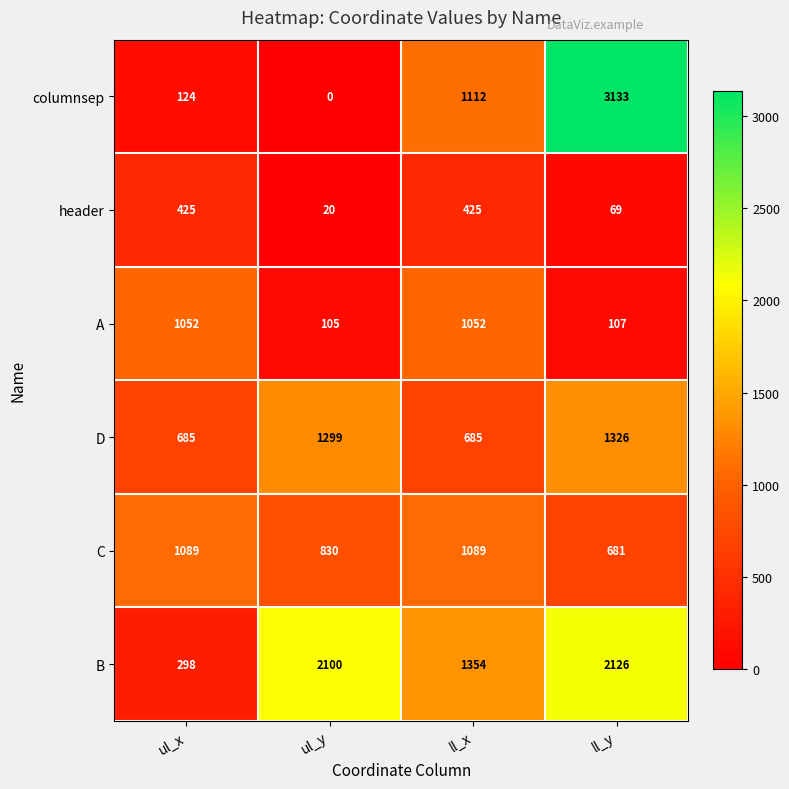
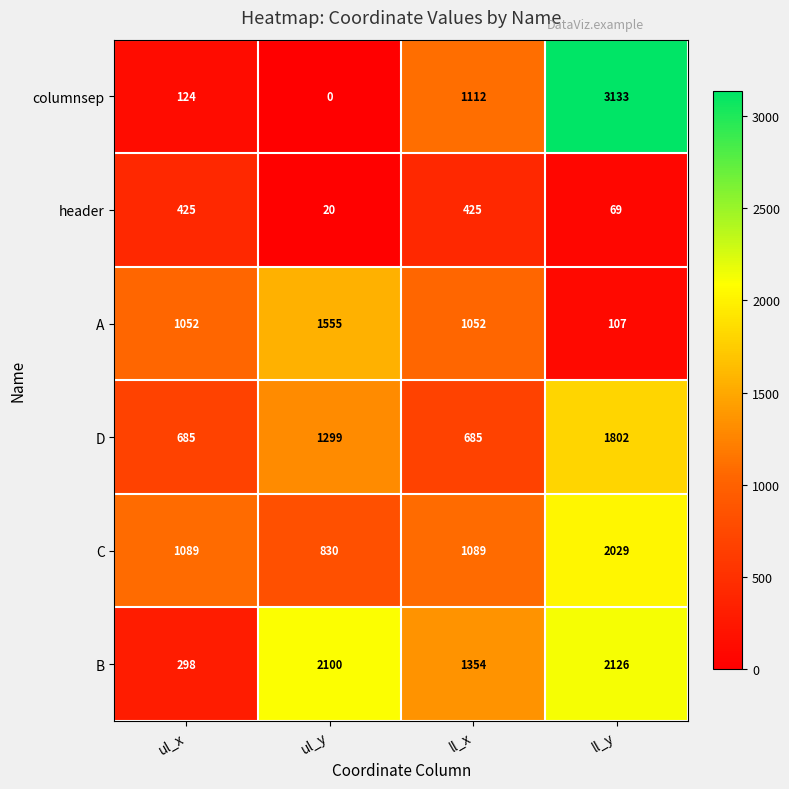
  {
    "columnsep": {
      "ul_x": 124,
      "ul_y": 0,
      "ll_x": 1112,
      "ll_y": 3133
    },
    "header": {
      "ul_x": 425,
      "ul_y": 20,
      "ll_x": 425,
      "ll_y": 69
    },
    "A": {
      "ul_x": 1052,
-     "ul_y": 105,
+     "ul_y": 1555,
      "ll_x": 1052,
      "ll_y": 107
    },
    "D": {
      "ul_x": 685,
      "ul_y": 1299,
      "ll_x": 685,
-     "ll_y": 1326
+     "ll_y": 1802
    },
    "C": {
      "ul_x": 1089,
      "ul_y": 830,
      "ll_x": 1089,
-     "ll_y": 681
+     "ll_y": 2029
    },
    "B": {
      "ul_x": 298,
      "ul_y": 2100,
      "ll_x": 1354,
      "ll_y": 2126
    }
  }
